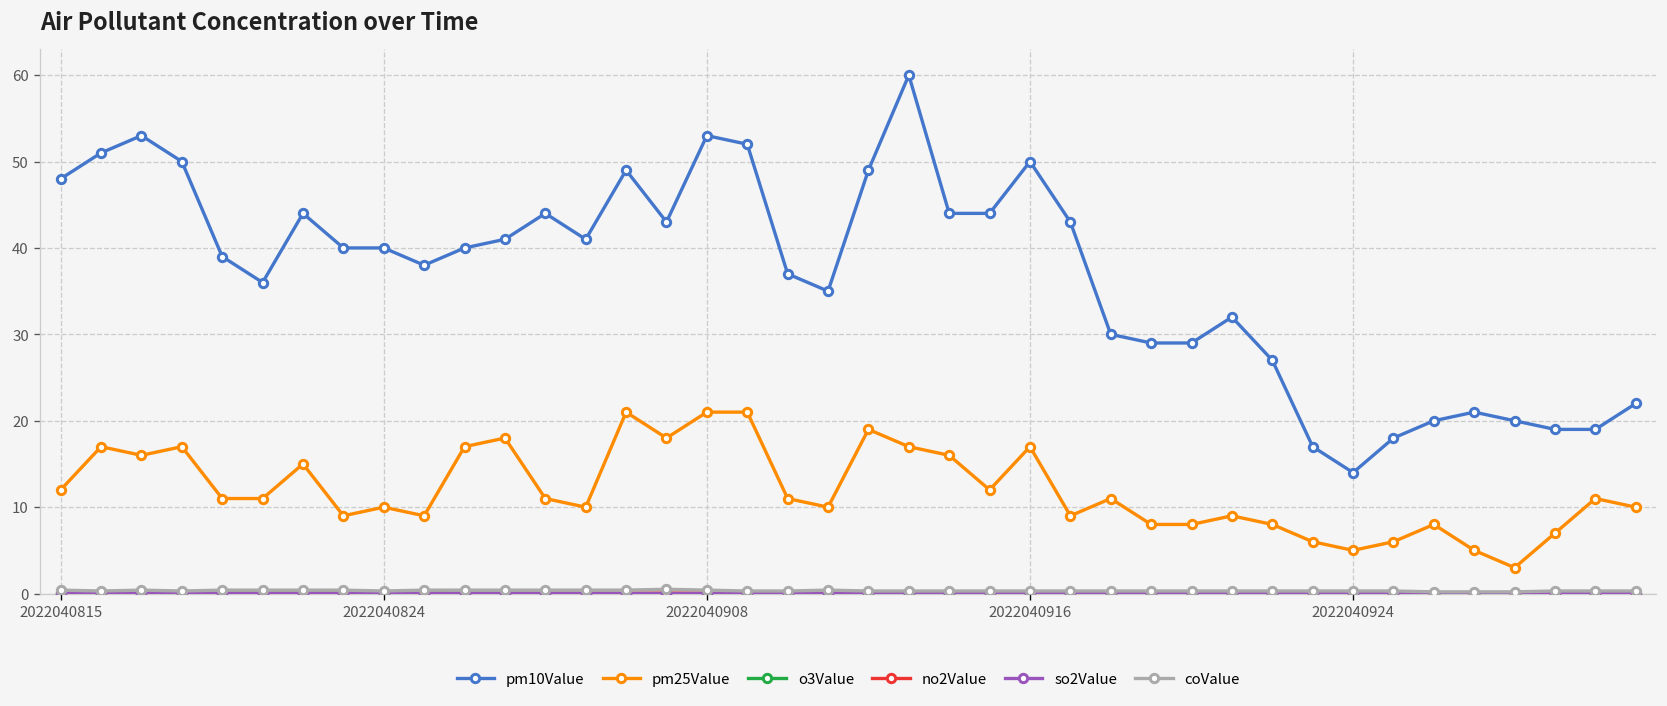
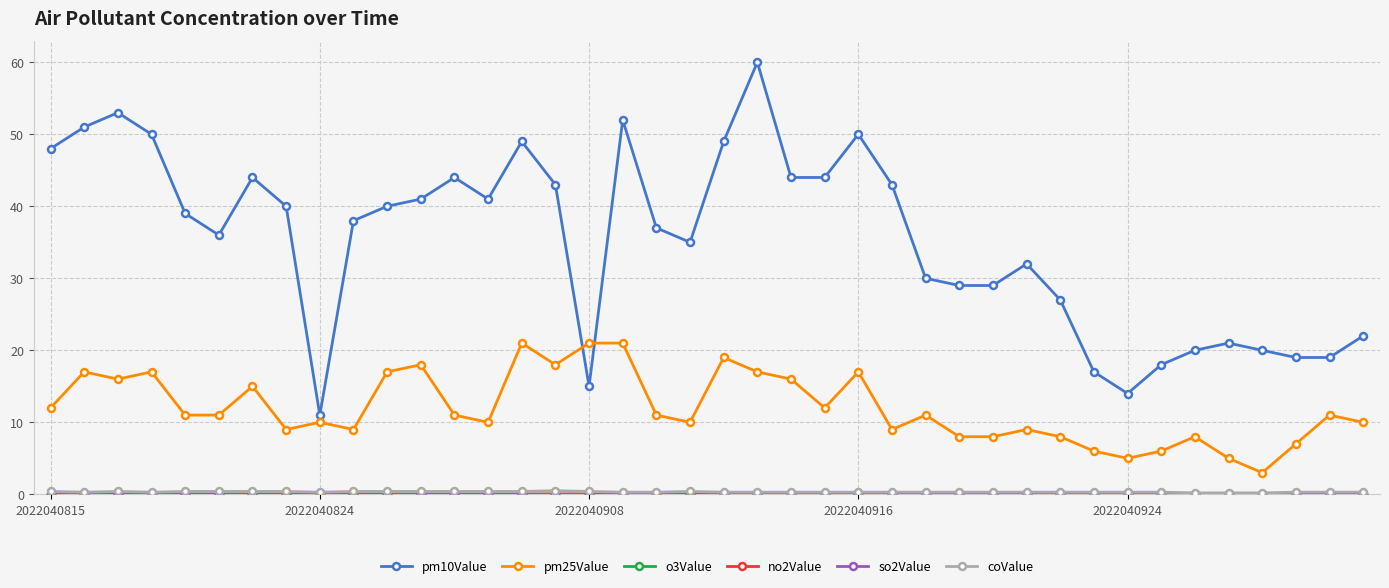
  {
    "pm10Value": {
      "2022040815": 48,
-     "2022040824": 40,
-     "2022040908": 53,
+     "2022040824": 11,
+     "2022040908": 15,
      "2022040916": 50,
      "2022040924": 14
    },
    "pm25Value": {
      "2022040815": 12,
      "2022040824": 10,
      "2022040908": 21,
      "2022040916": 17,
      "2022040924": 5
    },
    "so2Value": {
      "2022040815": 0,
      "2022040908": 0
    },
    "coValue": {
      "2022040908": 0
    }
  }
